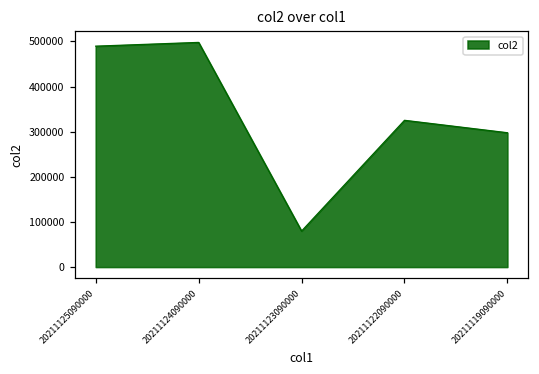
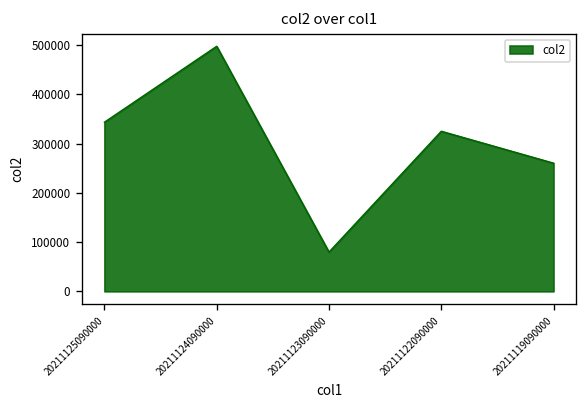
  {
-   "20211125090000": 490000,
+   "20211125090000": 340000,
    "20211124090000": 500000,
    "20211123090000": 80000,
    "20211122090000": 330000,
-   "20211119090000": 300000
+   "20211119090000": 260000
  }
